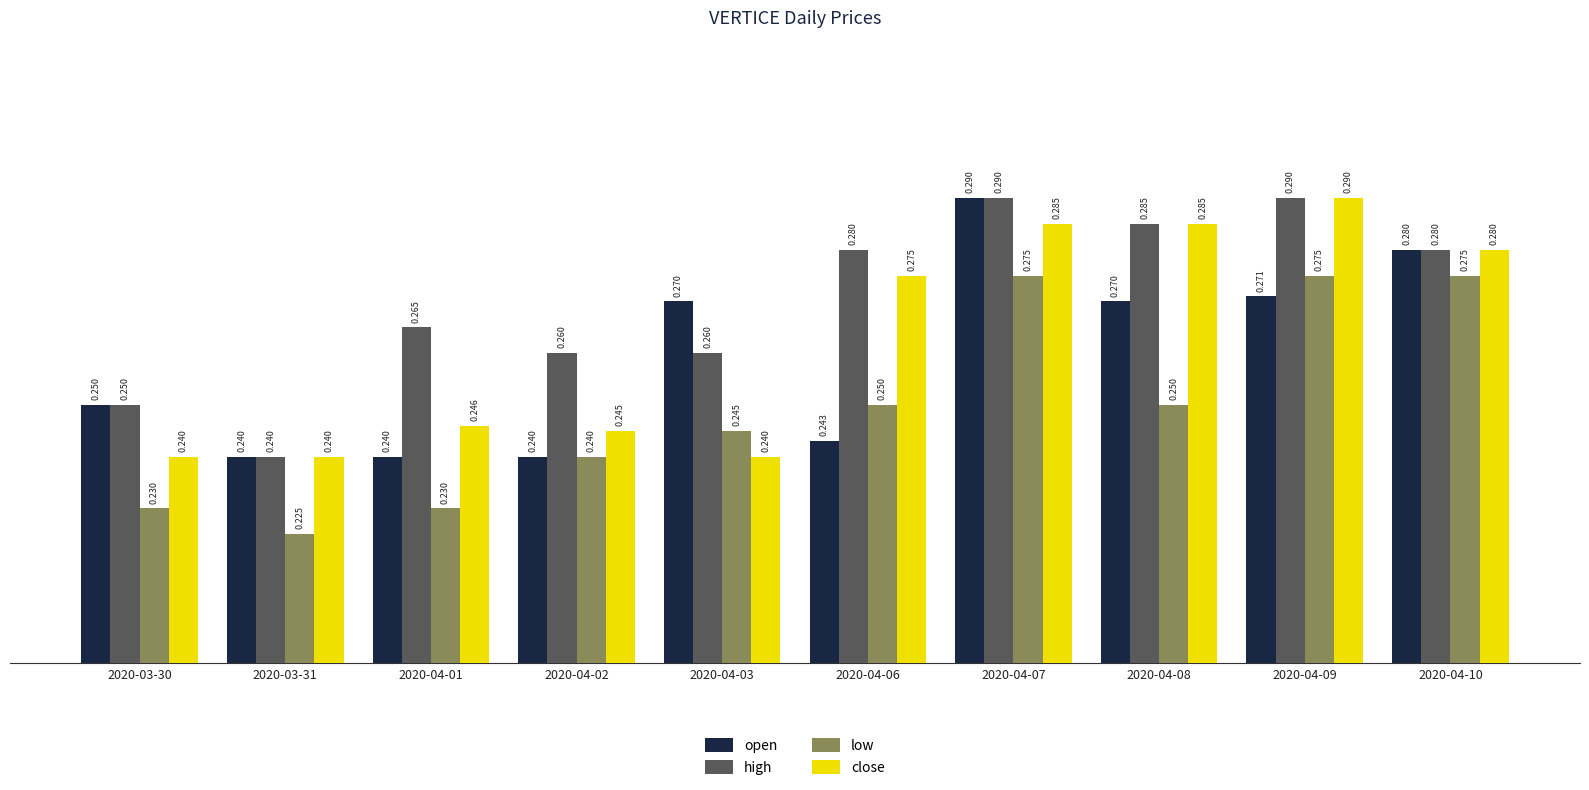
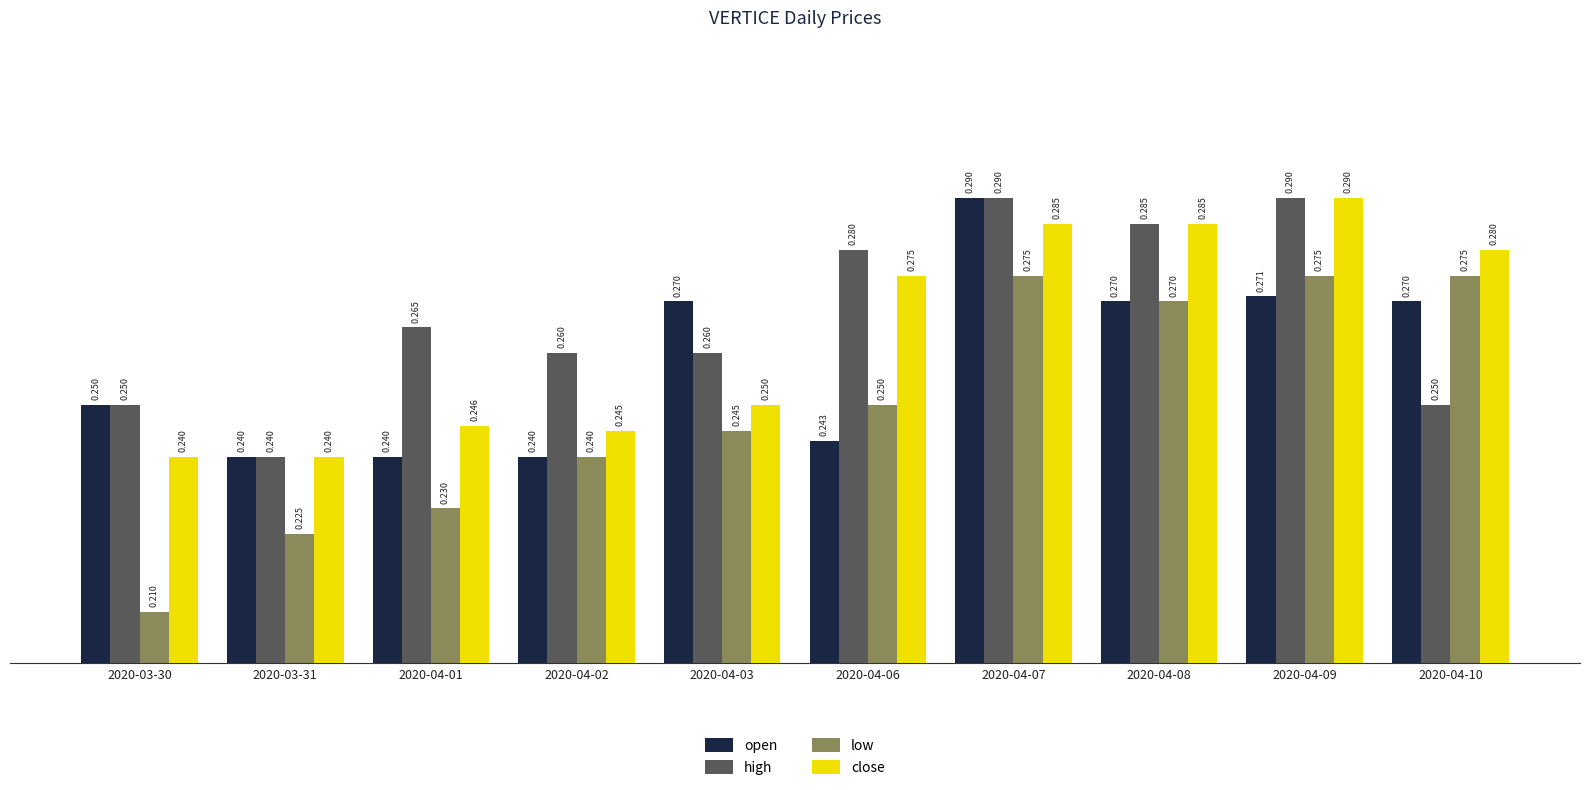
  {
    "open": {
      "2020-03-30": 0.250,
      "2020-03-31": 0.240,
      "2020-04-01": 0.240,
      "2020-04-02": 0.240,
      "2020-04-03": 0.270,
      "2020-04-06": 0.243,
      "2020-04-07": 0.290,
      "2020-04-08": 0.270,
      "2020-04-09": 0.271,
-     "2020-04-10": 0.280
+     "2020-04-10": 0.270
    },
    "high": {
      "2020-03-30": 0.250,
      "2020-03-31": 0.240,
      "2020-04-01": 0.265,
      "2020-04-02": 0.260,
      "2020-04-03": 0.260,
      "2020-04-06": 0.280,
      "2020-04-07": 0.290,
      "2020-04-08": 0.285,
      "2020-04-09": 0.290,
-     "2020-04-10": 0.280
+     "2020-04-10": 0.250
    },
    "low": {
-     "2020-03-30": 0.230,
+     "2020-03-30": 0.210,
      "2020-03-31": 0.225,
      "2020-04-01": 0.230,
      "2020-04-02": 0.240,
      "2020-04-03": 0.245,
      "2020-04-06": 0.250,
      "2020-04-07": 0.275,
-     "2020-04-08": 0.250,
+     "2020-04-08": 0.270,
      "2020-04-09": 0.275,
      "2020-04-10": 0.275
    },
    "close": {
      "2020-03-30": 0.240,
      "2020-03-31": 0.240,
      "2020-04-01": 0.246,
      "2020-04-02": 0.245,
-     "2020-04-03": 0.240,
+     "2020-04-03": 0.250,
      "2020-04-06": 0.275,
      "2020-04-07": 0.285,
      "2020-04-08": 0.285,
      "2020-04-09": 0.290,
      "2020-04-10": 0.280
    }
  }
